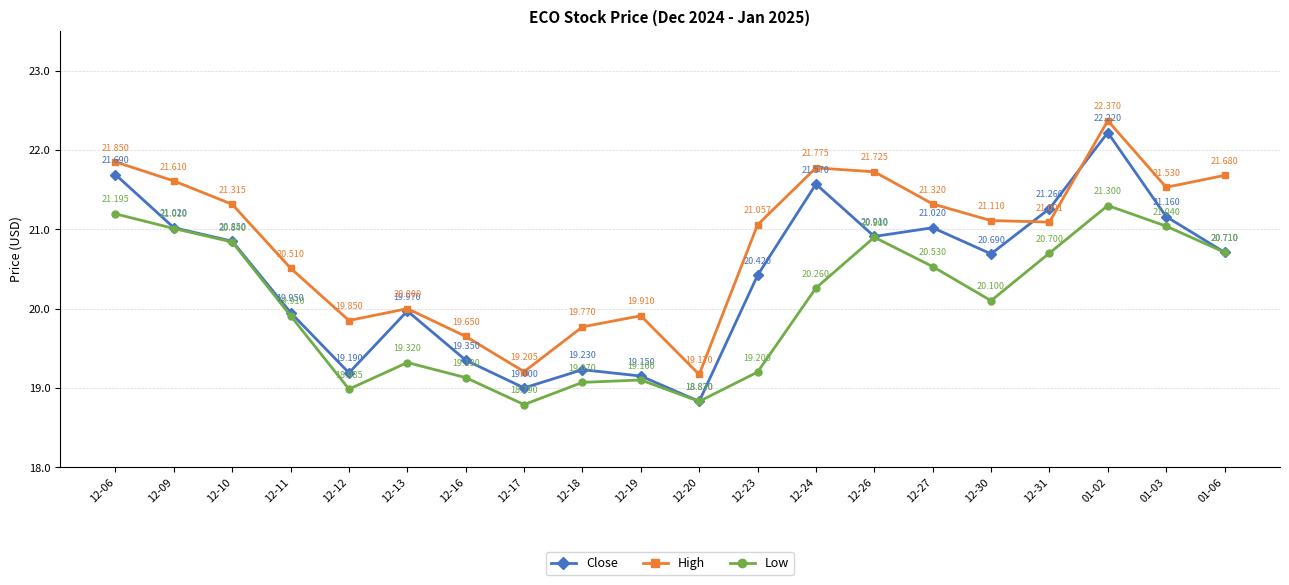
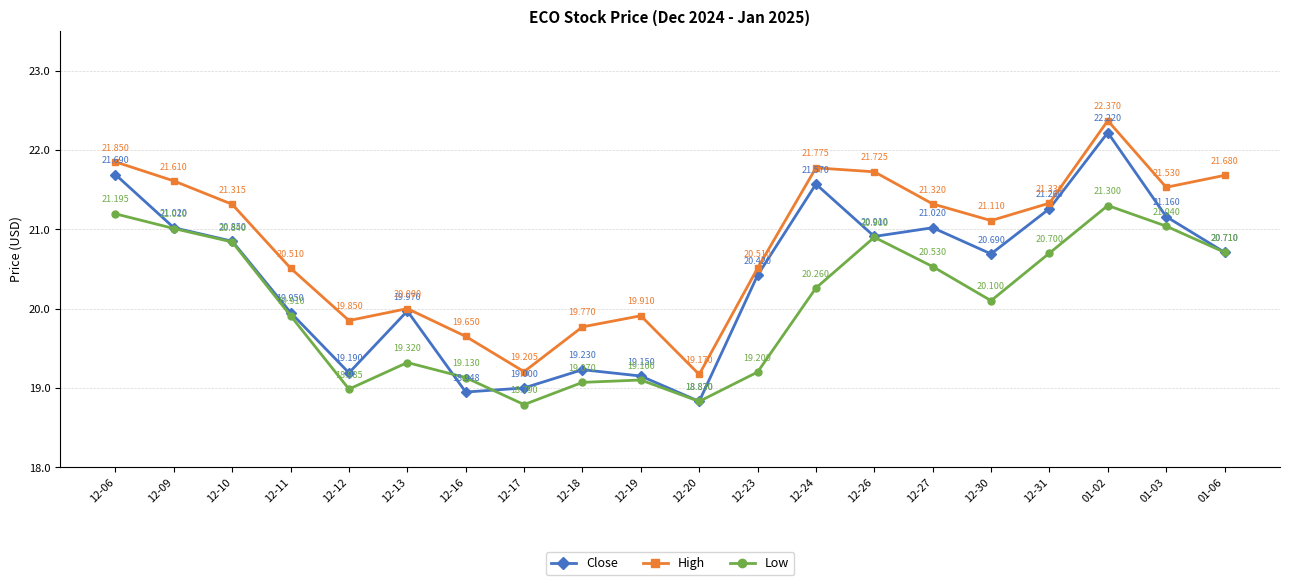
  {
    "Close": {
      "12-12": 19.190,
-     "12-16": 19.350,
+     "12-16": 18.948,
      "12-18": 19.230,
      "12-27": 21.020,
      "12-30": 20.690,
      "01-03": 21.160
    },
    "High": {
      "12-06": 21.850,
      "12-09": 21.610,
      "12-10": 21.315,
      "12-11": 20.510,
      "12-12": 19.850,
      "12-16": 19.650,
      "12-17": 19.205,
      "12-18": 19.770,
      "12-19": 19.910,
      "12-20": 19.170,
-     "12-23": 21.057,
+     "12-23": 20.510,
      "12-24": 21.775,
      "12-26": 21.725,
      "12-27": 21.320,
      "12-30": 21.110,
-     "12-31": 21.091,
+     "12-31": 21.330,
      "01-02": 22.370,
      "01-03": 21.530,
      "01-06": 21.680
    },
    "Low": {
      "12-06": 21.195,
      "12-13": 19.320,
      "12-16": 19.130,
      "12-23": 19.200,
      "12-24": 20.260,
      "12-27": 20.530,
      "12-30": 20.100,
      "12-31": 20.700,
      "01-02": 21.300
    }
  }
